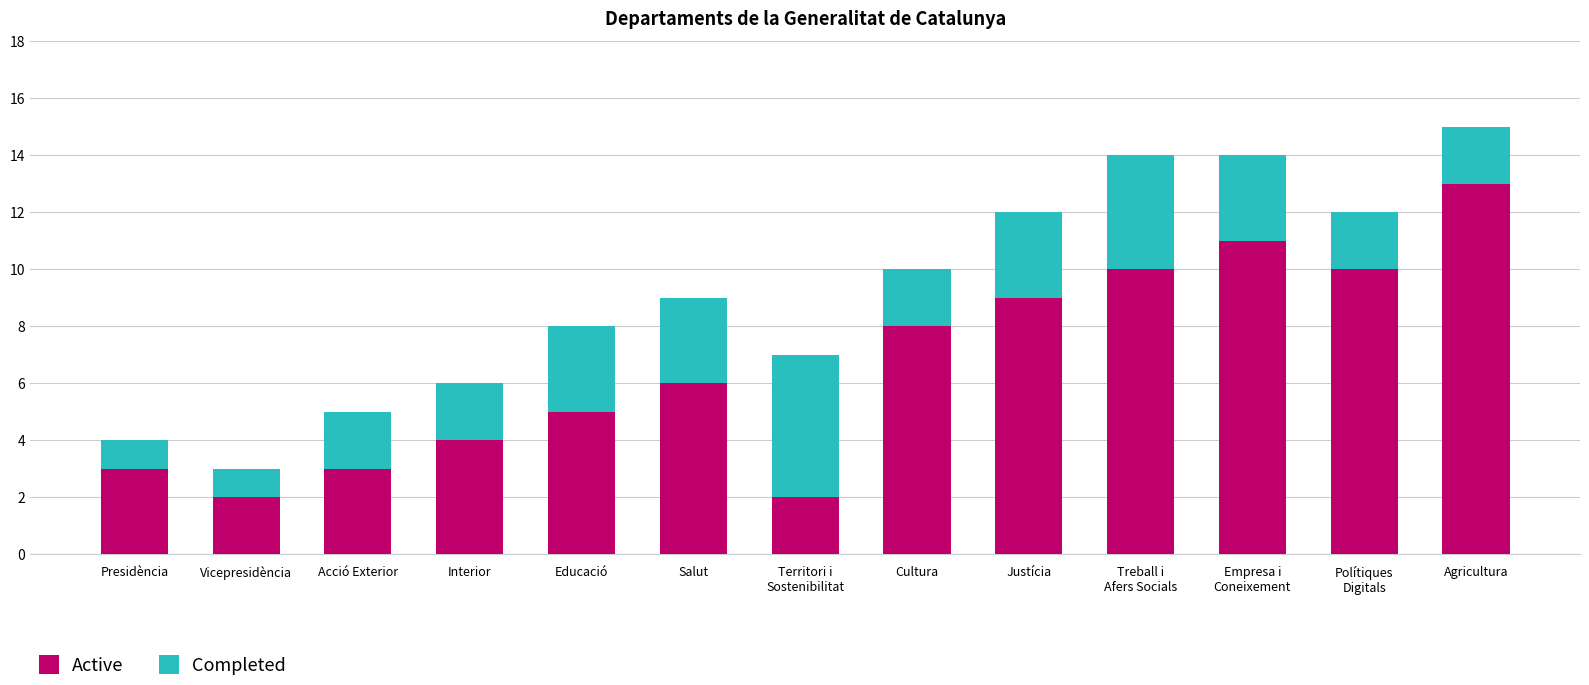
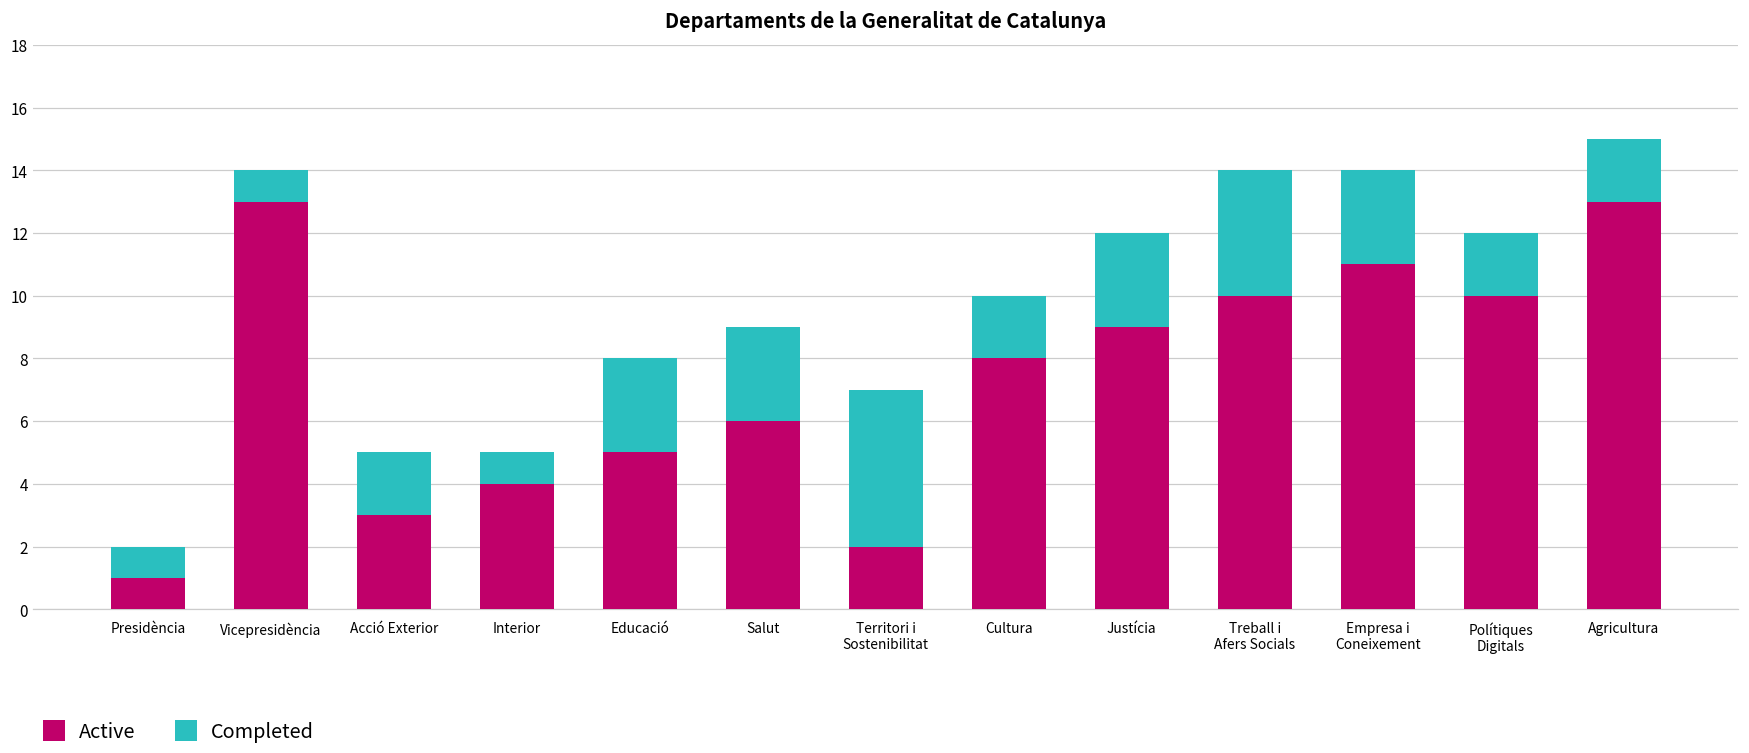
  {
    "Active": {
-     "Presidència": 3,
-     "Vicepresidència": 2,
+     "Presidència": 1,
+     "Vicepresidència": 13,
      "Acció Exterior": 3,
      "Interior": 4,
      "Educació": 5,
      "Salut": 6,
      "Territori i Sostenibilitat": 2,
      "Cultura": 8,
      "Justícia": 9,
      "Treball i Afers Socials": 10,
      "Empresa i Coneixement": 11,
      "Polítiques Digitals": 10,
      "Agricultura": 13
    },
    "Completed": {
      "Presidència": 1,
      "Vicepresidència": 1,
      "Acció Exterior": 2,
-     "Interior": 2,
+     "Interior": 1,
      "Educació": 3,
      "Salut": 3,
      "Territori i Sostenibilitat": 5,
      "Cultura": 2,
      "Justícia": 3,
      "Treball i Afers Socials": 4,
      "Empresa i Coneixement": 3,
      "Polítiques Digitals": 2,
      "Agricultura": 2
    }
  }
